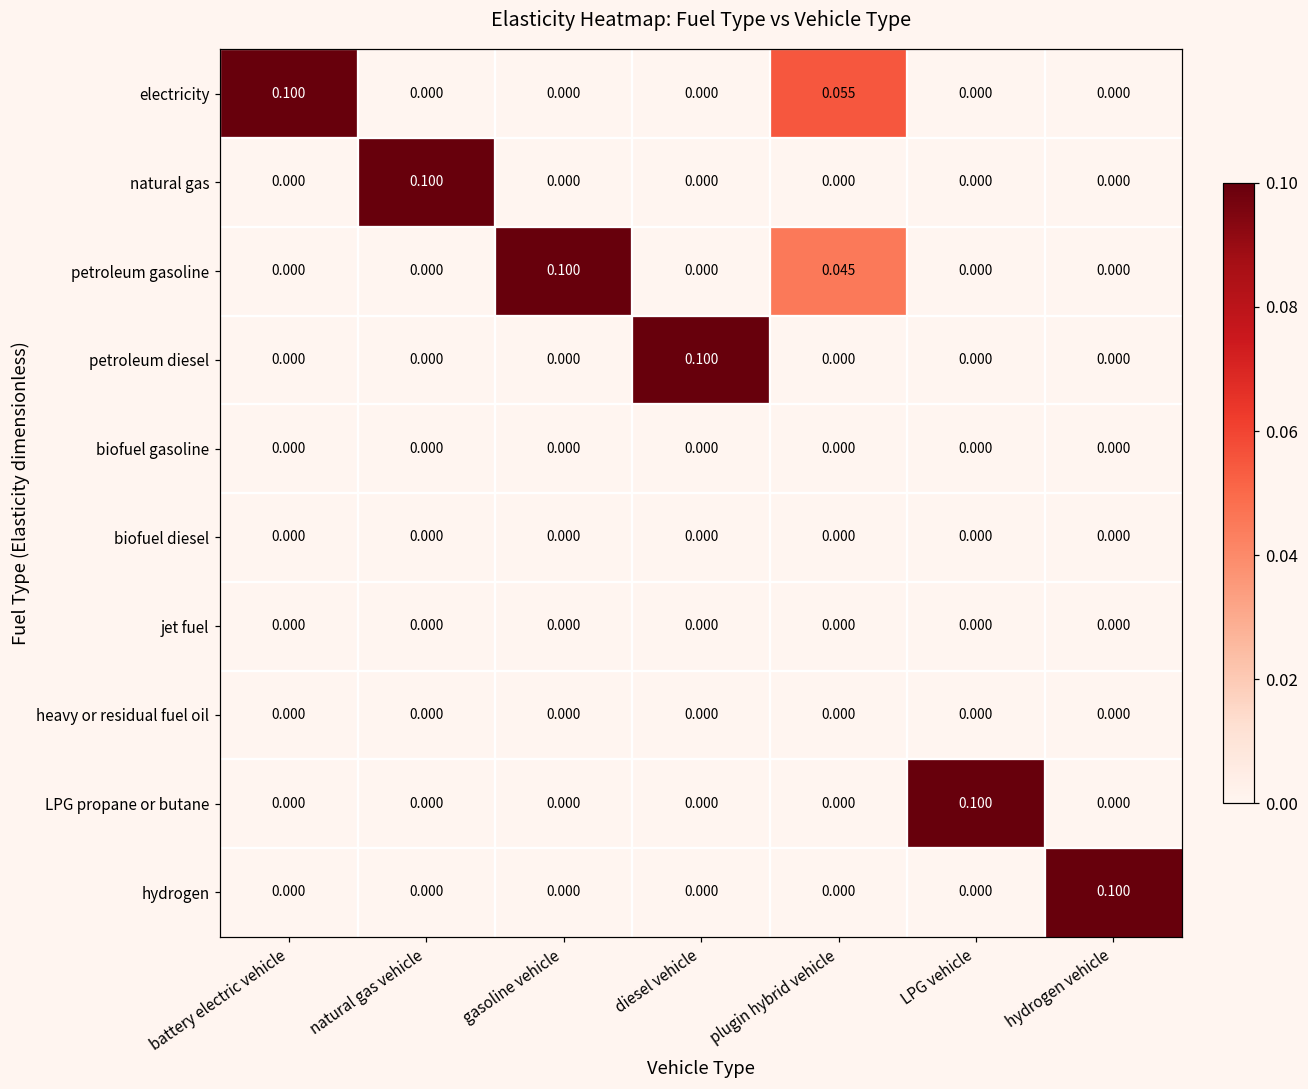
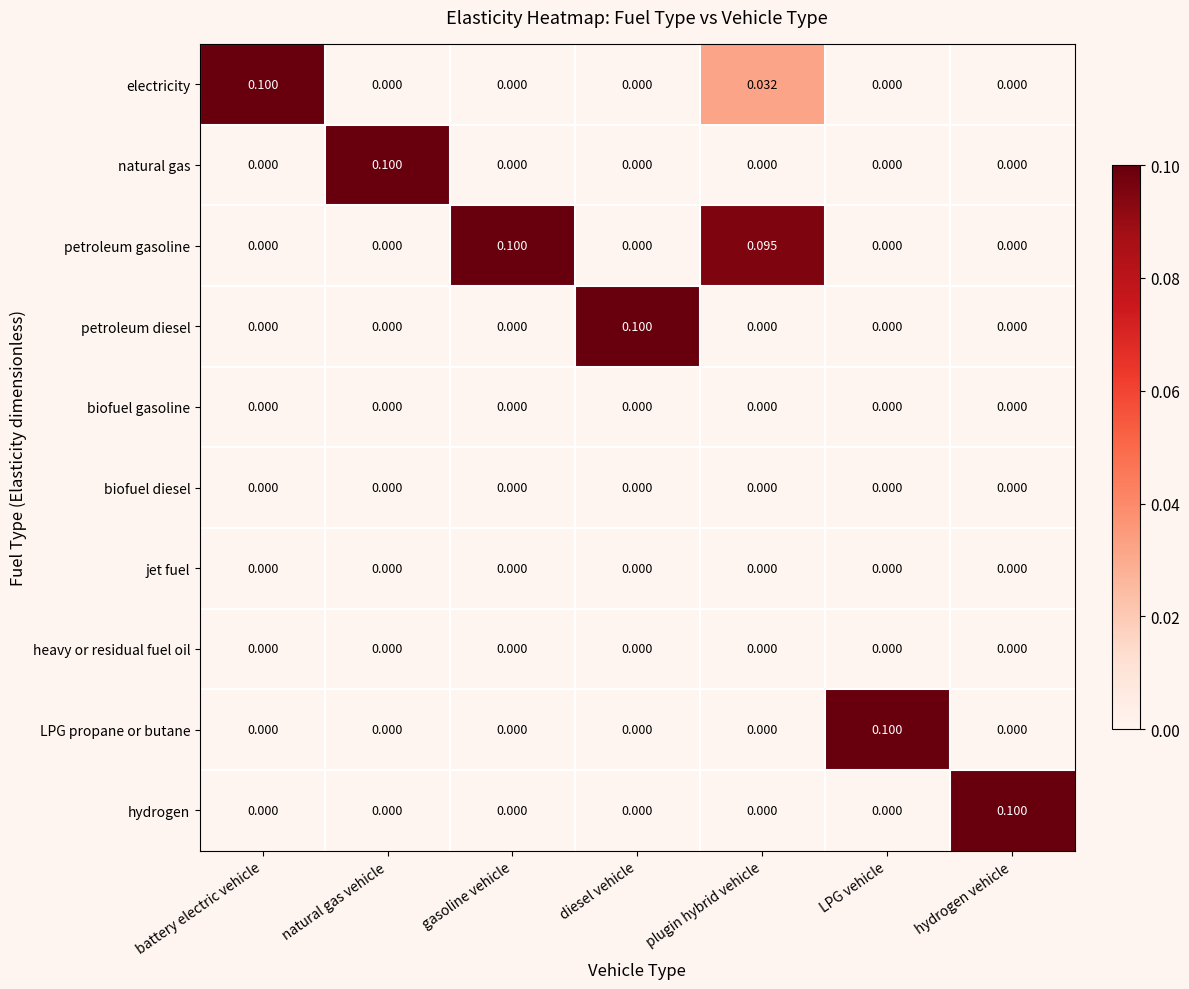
  {
    "electricity": {
      "battery electric vehicle": 0.100,
      "natural gas vehicle": 0.000,
      "gasoline vehicle": 0.000,
      "diesel vehicle": 0.000,
-     "plugin hybrid vehicle": 0.055,
+     "plugin hybrid vehicle": 0.032,
      "LPG vehicle": 0.000,
      "hydrogen vehicle": 0.000
    },
    "natural gas": {
      "battery electric vehicle": 0.000,
      "natural gas vehicle": 0.100,
      "gasoline vehicle": 0.000,
      "diesel vehicle": 0.000,
      "plugin hybrid vehicle": 0.000,
      "LPG vehicle": 0.000,
      "hydrogen vehicle": 0.000
    },
    "petroleum gasoline": {
      "battery electric vehicle": 0.000,
      "natural gas vehicle": 0.000,
      "gasoline vehicle": 0.100,
      "diesel vehicle": 0.000,
-     "plugin hybrid vehicle": 0.045,
+     "plugin hybrid vehicle": 0.095,
      "LPG vehicle": 0.000,
      "hydrogen vehicle": 0.000
    },
    "petroleum diesel": {
      "battery electric vehicle": 0.000,
      "natural gas vehicle": 0.000,
      "gasoline vehicle": 0.000,
      "diesel vehicle": 0.100,
      "plugin hybrid vehicle": 0.000,
      "LPG vehicle": 0.000,
      "hydrogen vehicle": 0.000
    },
    "biofuel gasoline": {
      "battery electric vehicle": 0.000,
      "natural gas vehicle": 0.000,
      "gasoline vehicle": 0.000,
      "diesel vehicle": 0.000,
      "plugin hybrid vehicle": 0.000,
      "LPG vehicle": 0.000,
      "hydrogen vehicle": 0.000
    },
    "biofuel diesel": {
      "battery electric vehicle": 0.000,
      "natural gas vehicle": 0.000,
      "gasoline vehicle": 0.000,
      "diesel vehicle": 0.000,
      "plugin hybrid vehicle": 0.000,
      "LPG vehicle": 0.000,
      "hydrogen vehicle": 0.000
    },
    "jet fuel": {
      "battery electric vehicle": 0.000,
      "natural gas vehicle": 0.000,
      "gasoline vehicle": 0.000,
      "diesel vehicle": 0.000,
      "plugin hybrid vehicle": 0.000,
      "LPG vehicle": 0.000,
      "hydrogen vehicle": 0.000
    },
    "heavy or residual fuel oil": {
      "battery electric vehicle": 0.000,
      "natural gas vehicle": 0.000,
      "gasoline vehicle": 0.000,
      "diesel vehicle": 0.000,
      "plugin hybrid vehicle": 0.000,
      "LPG vehicle": 0.000,
      "hydrogen vehicle": 0.000
    },
    "LPG propane or butane": {
      "battery electric vehicle": 0.000,
      "natural gas vehicle": 0.000,
      "gasoline vehicle": 0.000,
      "diesel vehicle": 0.000,
      "plugin hybrid vehicle": 0.000,
      "LPG vehicle": 0.100,
      "hydrogen vehicle": 0.000
    },
    "hydrogen": {
      "battery electric vehicle": 0.000,
      "natural gas vehicle": 0.000,
      "gasoline vehicle": 0.000,
      "diesel vehicle": 0.000,
      "plugin hybrid vehicle": 0.000,
      "LPG vehicle": 0.000,
      "hydrogen vehicle": 0.100
    }
  }
